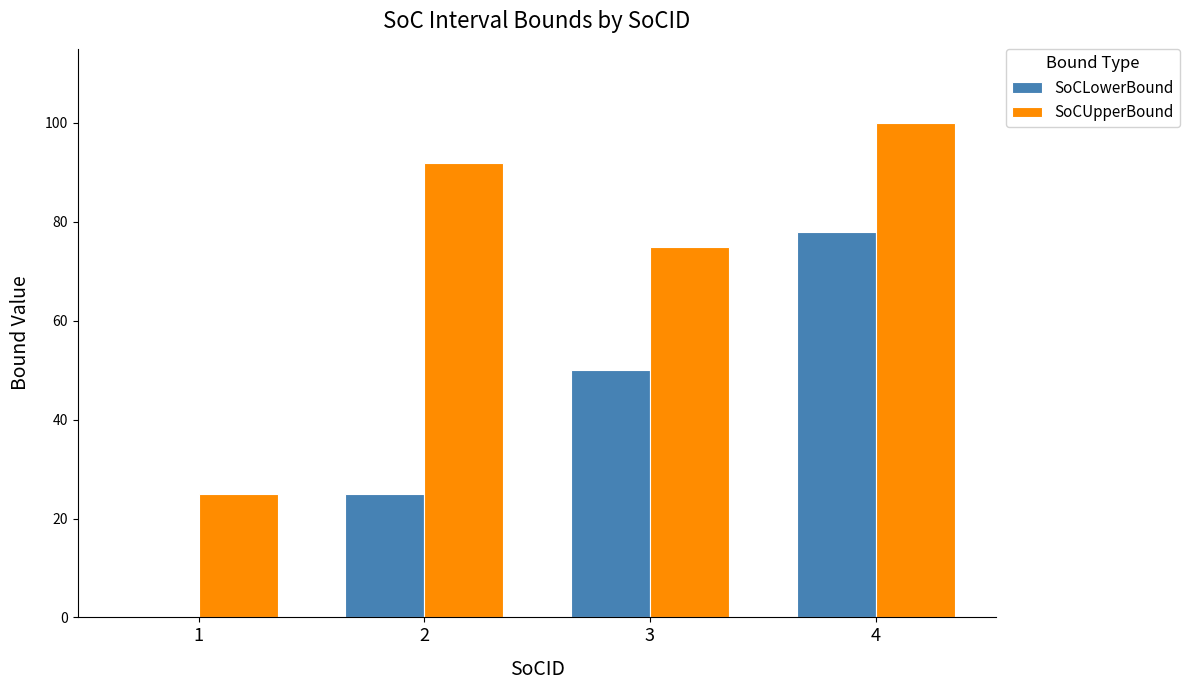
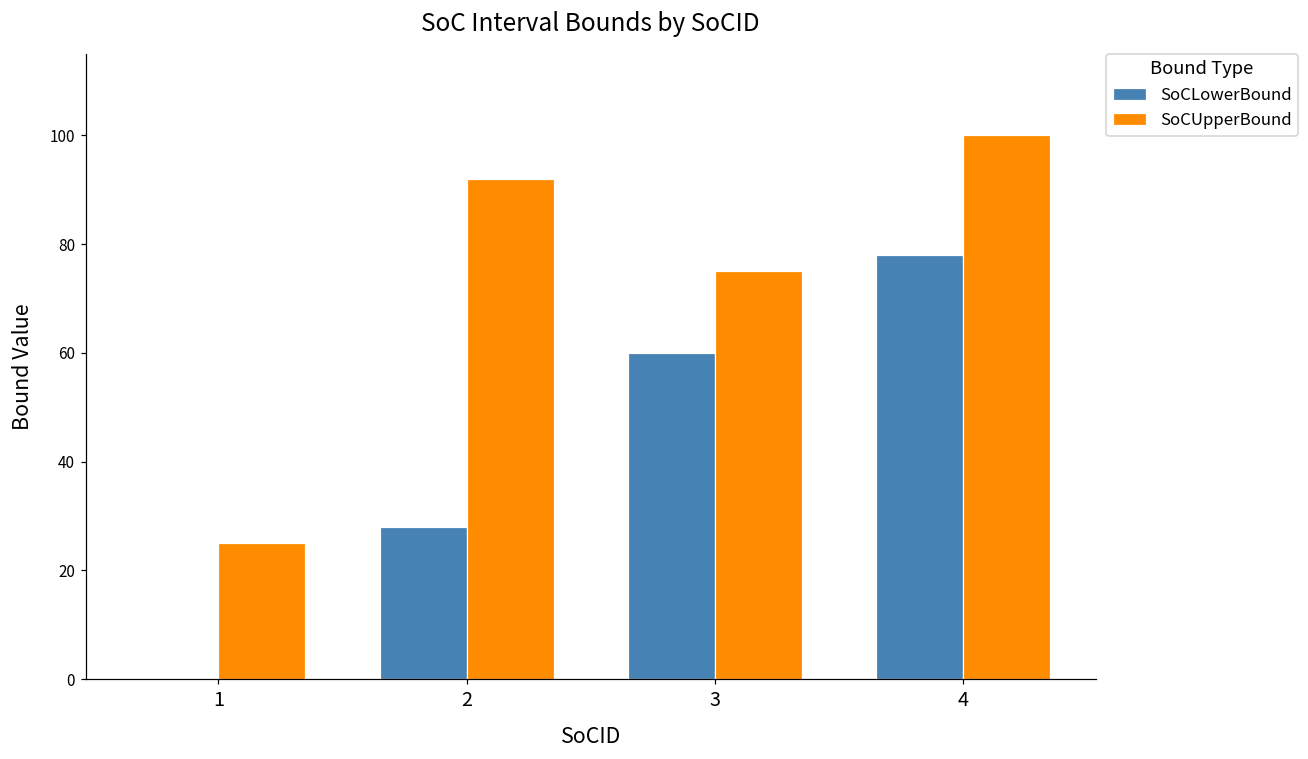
  {
    "SoCLowerBound": {
      "1": 0,
-     "2": 25,
-     "3": 50,
+     "2": 28,
+     "3": 60,
      "4": 78
    },
    "SoCUpperBound": {
      "1": 25,
      "2": 92,
      "3": 75,
      "4": 100
    }
  }
